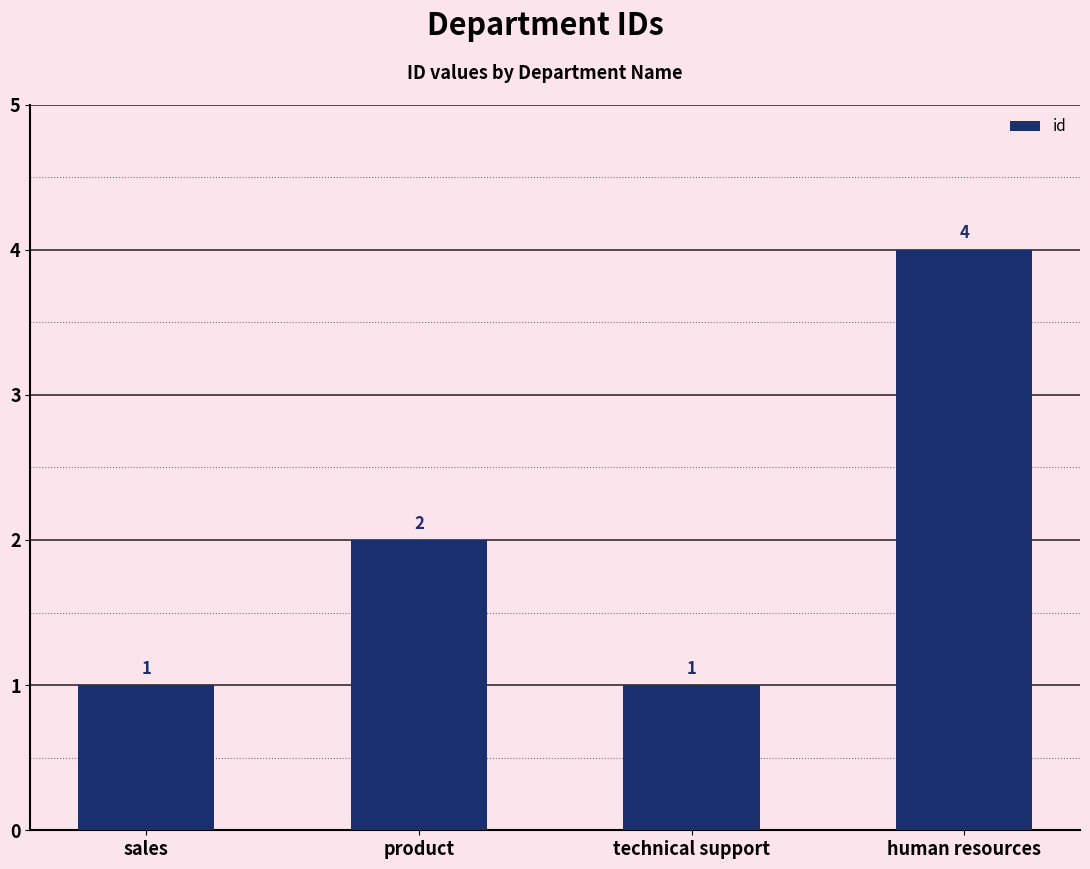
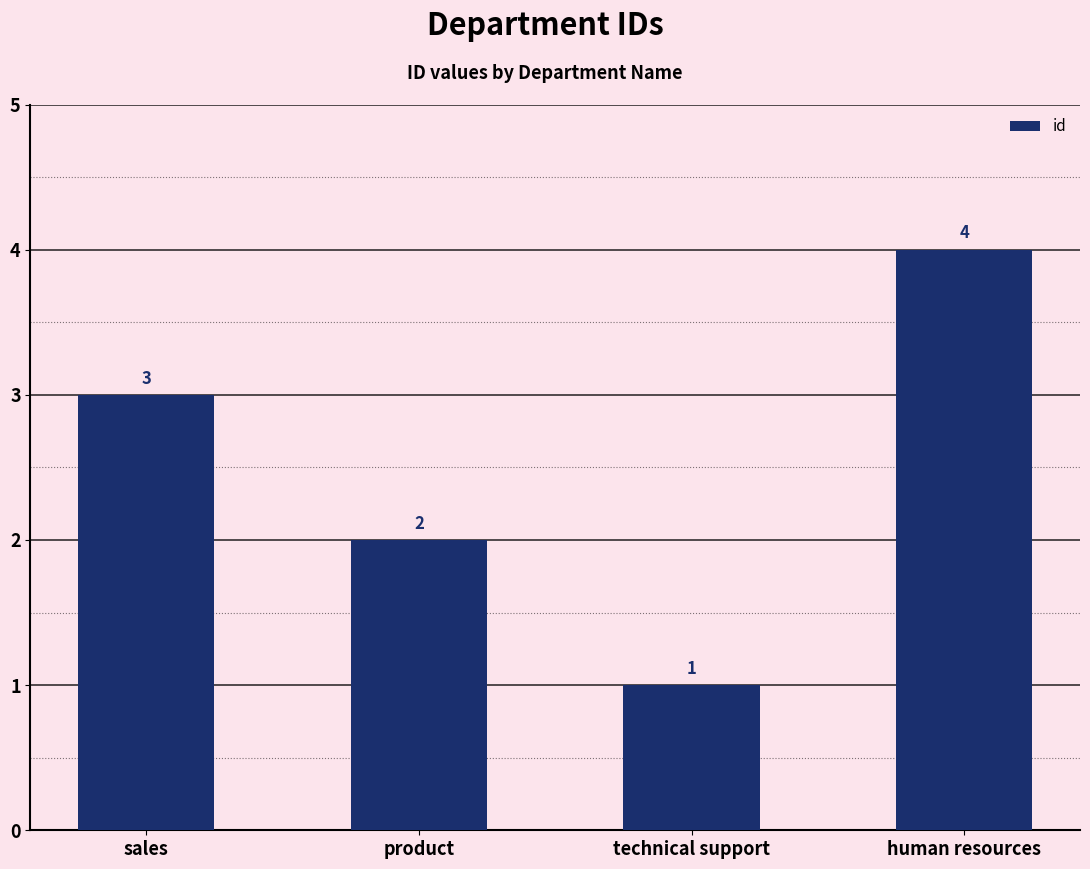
  {
-   "sales": 1,
+   "sales": 3,
    "product": 2,
    "technical support": 1,
    "human resources": 4
  }
